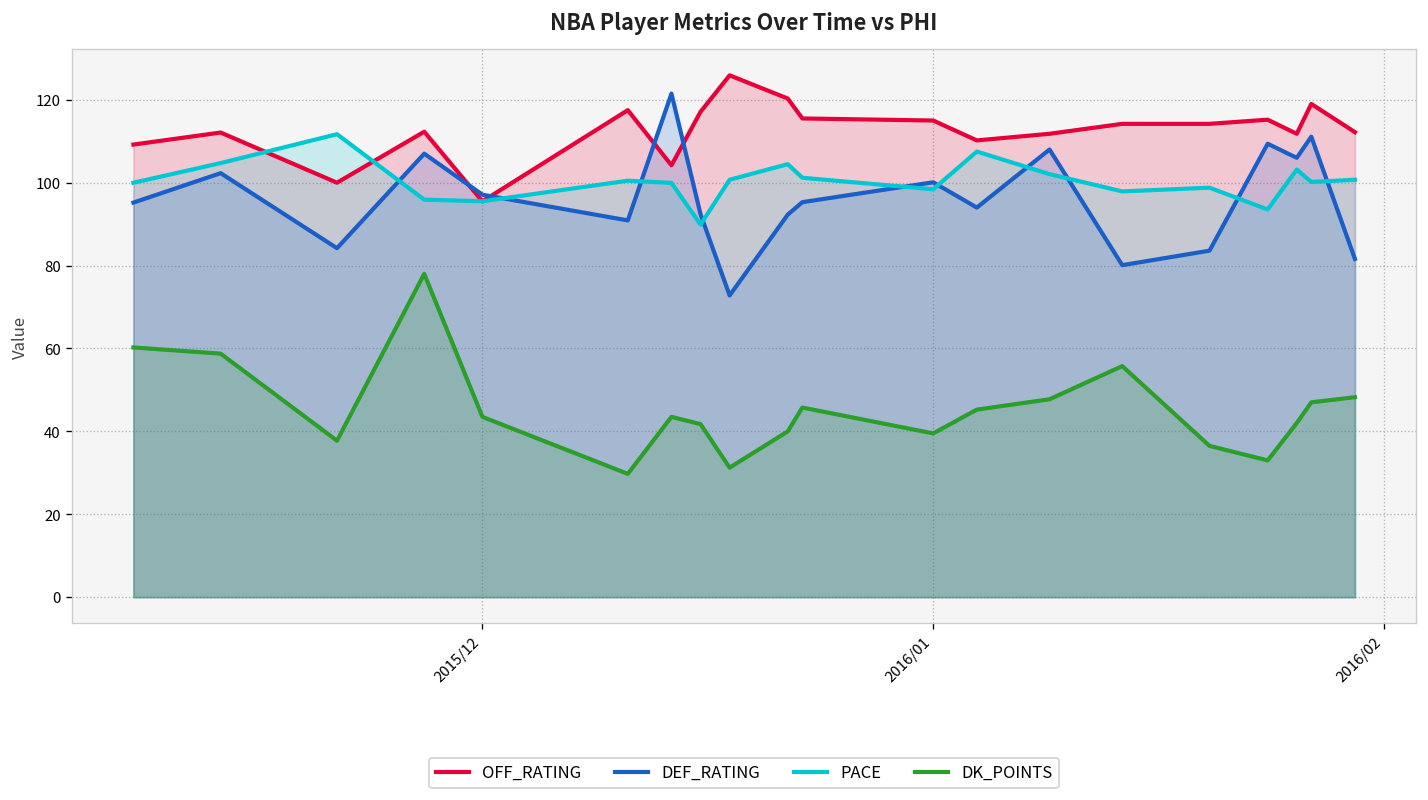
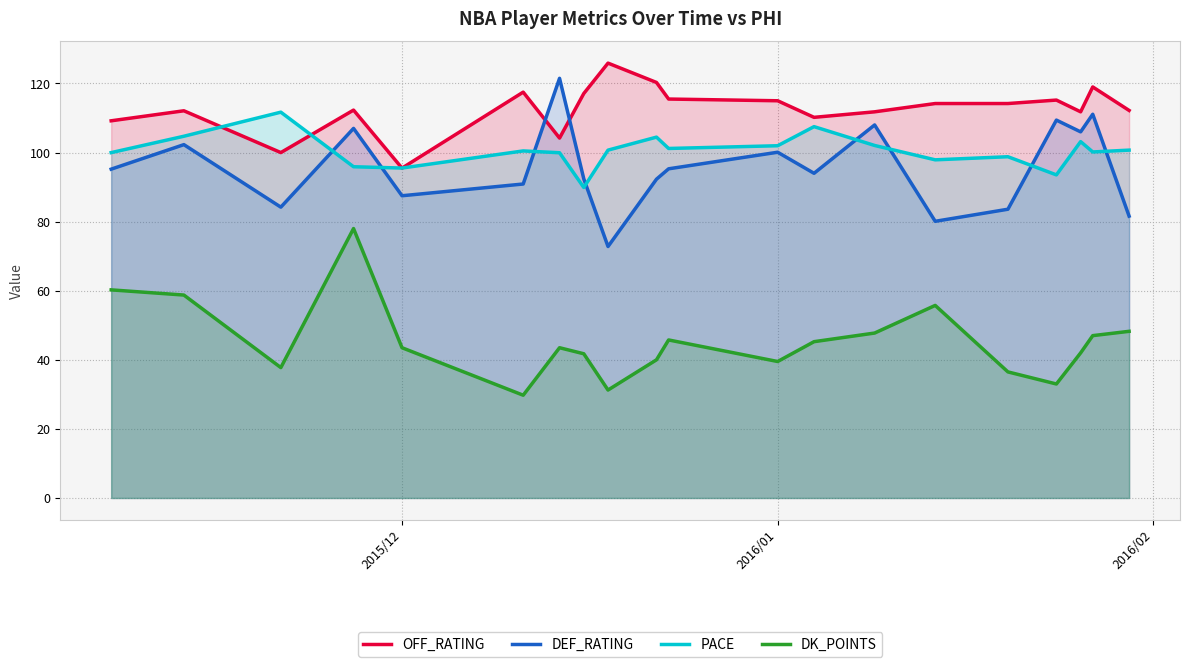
  {
    "OFF_RATING": {
      "2016/01": 115
    },
    "DEF_RATING": {
-     "2015/12": 97,
+     "2015/12": 88,
      "2016/01": 100
    },
    "PACE": {
-     "2016/01": 98
+     "2016/01": 102
    },
    "DK_POINTS": {
      "2015/12": 44,
      "2016/01": 40
    }
  }
